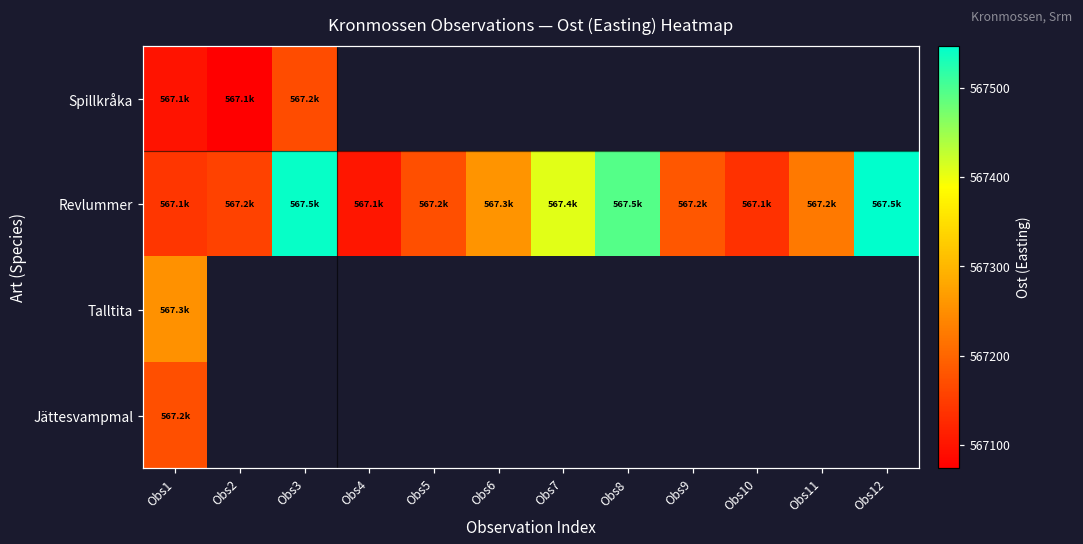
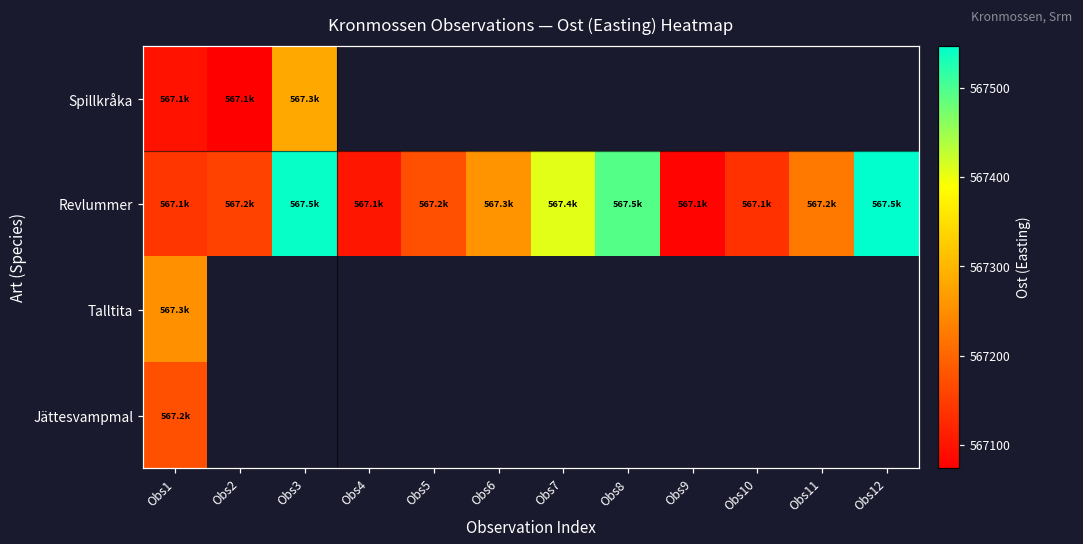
  {
    "Spillkråka": {
      "Obs1": "567.1k",
      "Obs2": "567.1k",
-     "Obs3": "567.2k"
+     "Obs3": "567.3k"
    },
    "Revlummer": {
      "Obs1": "567.1k",
      "Obs2": "567.2k",
      "Obs3": "567.5k",
      "Obs4": "567.1k",
      "Obs5": "567.2k",
      "Obs6": "567.3k",
      "Obs7": "567.4k",
      "Obs8": "567.5k",
-     "Obs9": "567.2k",
+     "Obs9": "567.1k",
      "Obs10": "567.1k",
      "Obs11": "567.2k",
      "Obs12": "567.5k"
    },
    "Talltita": {
      "Obs1": "567.3k"
    },
    "Jättesvampmal": {
      "Obs1": "567.2k"
    }
  }
